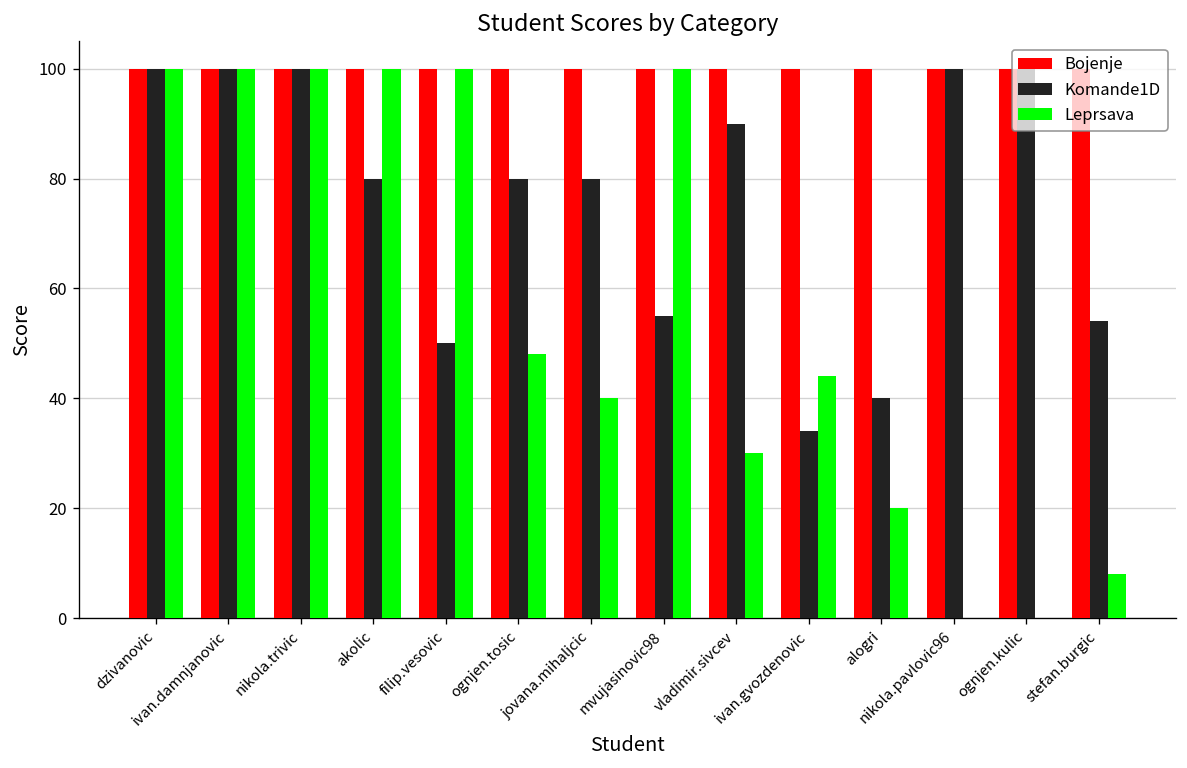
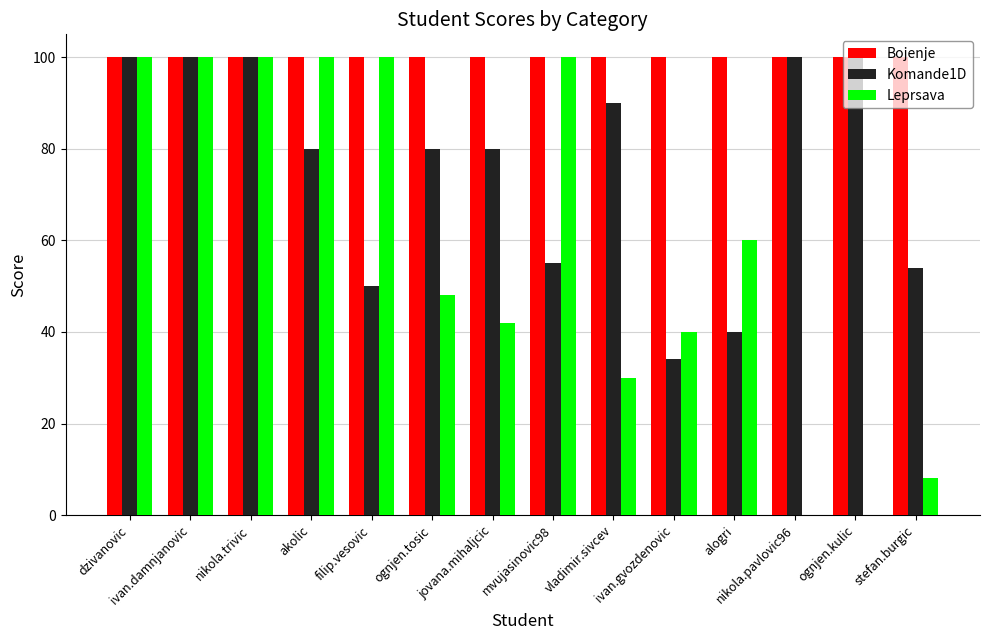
  {
    "Bojenje": {
      "dzivanovic": 100,
      "ivan.damnjanovic": 100,
      "nikola.trivic": 100,
      "akolic": 100,
      "filip.vesovic": 100,
      "ognjen.tosic": 100,
      "jovana.mihaljcic": 100,
      "mvujasinovic98": 100,
      "vladimir.sivcev": 100,
      "ivan.gvozdenovic": 100,
      "alogri": 100,
      "nikola.pavlovic96": 100,
      "ognjen.kulic": 100
    },
    "Komande1D": {
      "dzivanovic": 100,
      "ivan.damnjanovic": 100,
      "nikola.trivic": 100,
      "akolic": 80,
      "filip.vesovic": 50,
      "ognjen.tosic": 80,
      "jovana.mihaljcic": 80,
      "mvujasinovic98": 55,
      "vladimir.sivcev": 90,
      "ivan.gvozdenovic": 34,
      "alogri": 40,
      "nikola.pavlovic96": 100,
      "stefan.burgic": 54
    },
    "Leprsava": {
      "dzivanovic": 100,
      "ivan.damnjanovic": 100,
      "nikola.trivic": 100,
      "akolic": 100,
      "filip.vesovic": 100,
      "ognjen.tosic": 48,
-     "jovana.mihaljcic": 40,
+     "jovana.mihaljcic": 42,
      "mvujasinovic98": 100,
      "vladimir.sivcev": 30,
-     "ivan.gvozdenovic": 44,
-     "alogri": 20,
+     "ivan.gvozdenovic": 40,
+     "alogri": 60,
      "nikola.pavlovic96": 0,
      "ognjen.kulic": 0,
      "stefan.burgic": 8
    }
  }
